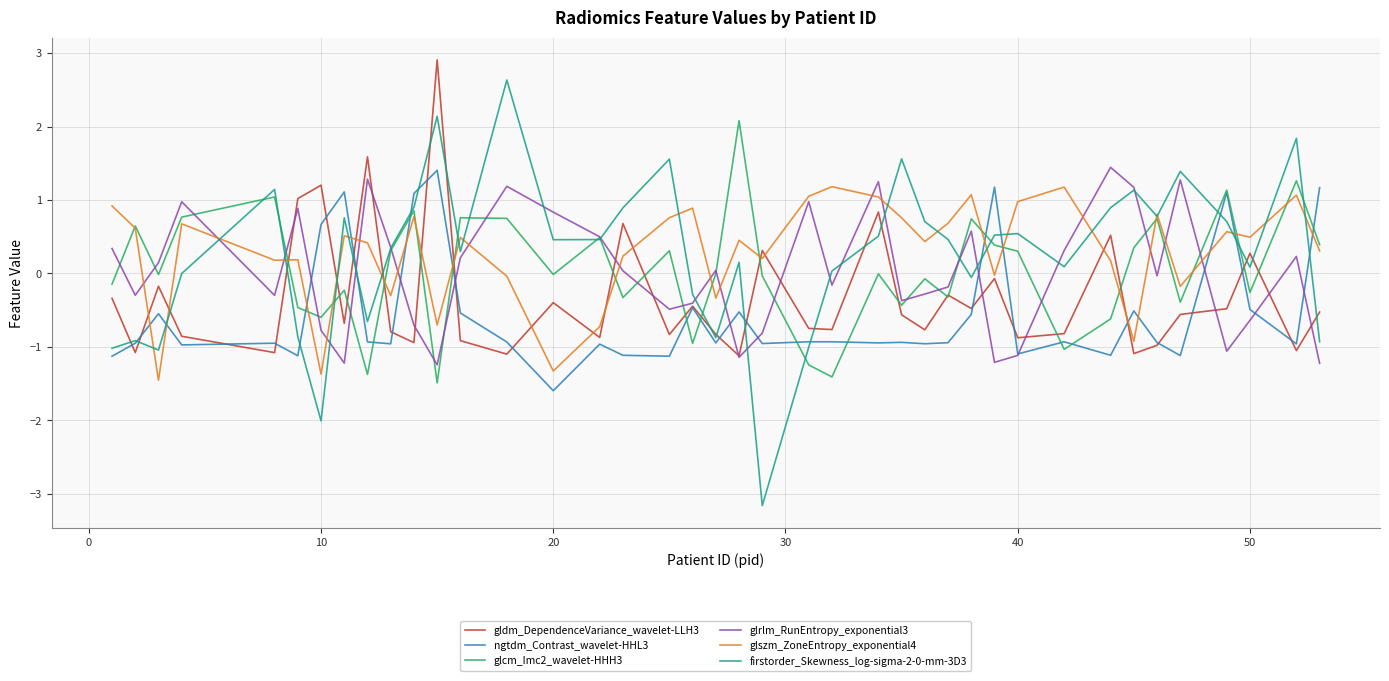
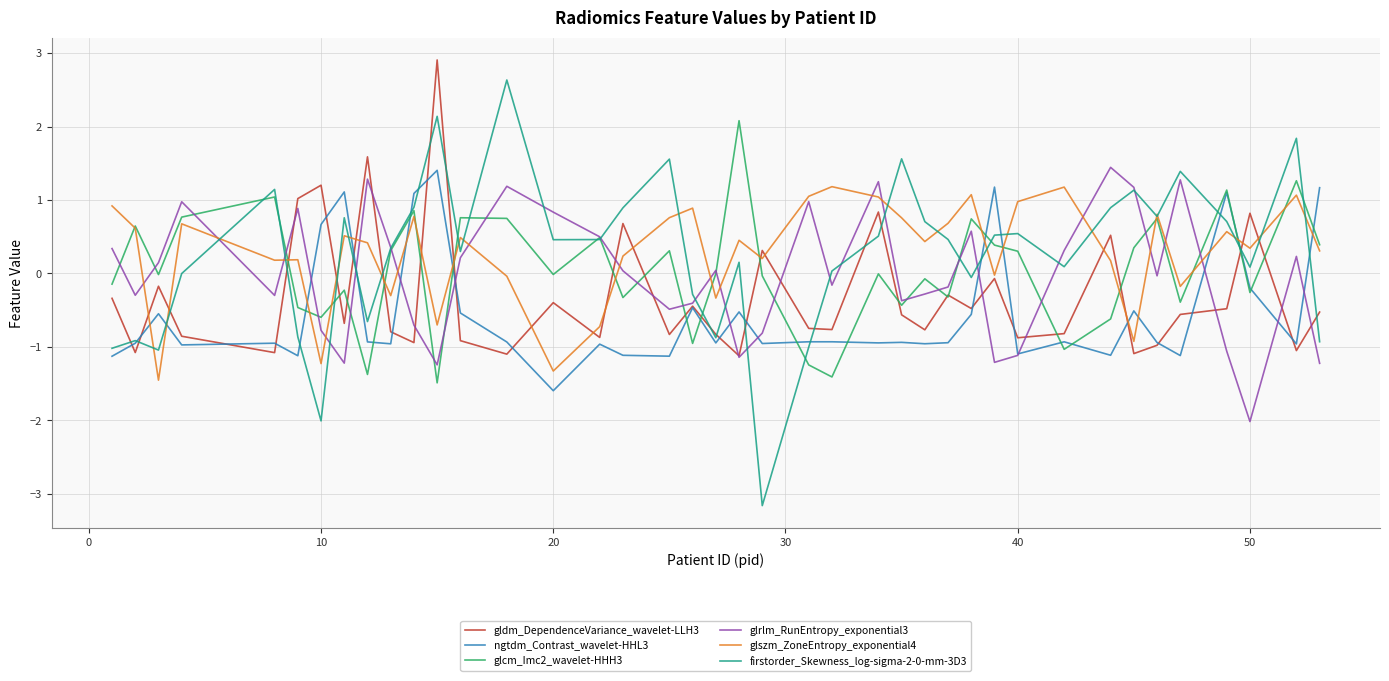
  {
    "gldm_DependenceVariance_wavelet-LLH3": {
      "10": 1.2,
      "20": -0.4,
      "40": -0.9,
-     "50": 0.3
+     "50": 0.8
    },
    "ngtdm_Contrast_wavelet-HHL3": {
      "10": 0.7,
      "20": -1.6,
-     "50": -0.5
+     "50": -0.2
    },
    "glrlm_RunEntropy_exponential3": {
      "10": -0.8,
      "20": 0.8,
-     "50": -0.6
+     "50": -2.0
    },
    "glszm_ZoneEntropy_exponential4": {
-     "10": -1.4,
+     "10": -1.2,
      "20": -1.3,
      "40": 1.0,
-     "50": 0.5
+     "50": 0.3
    }
  }
